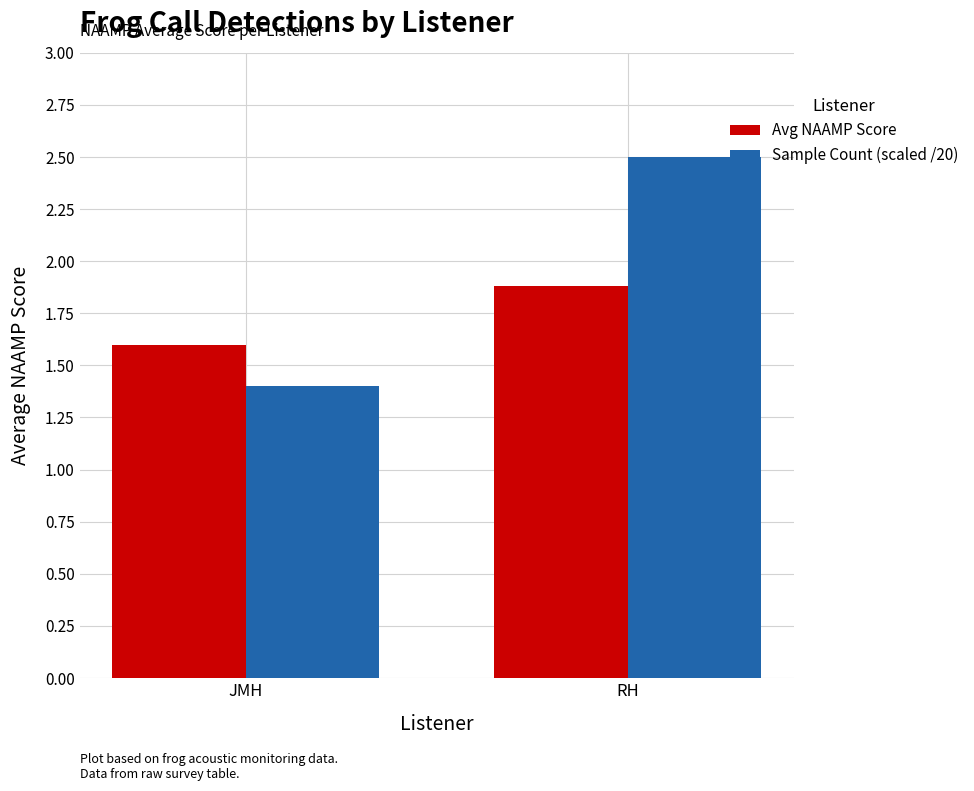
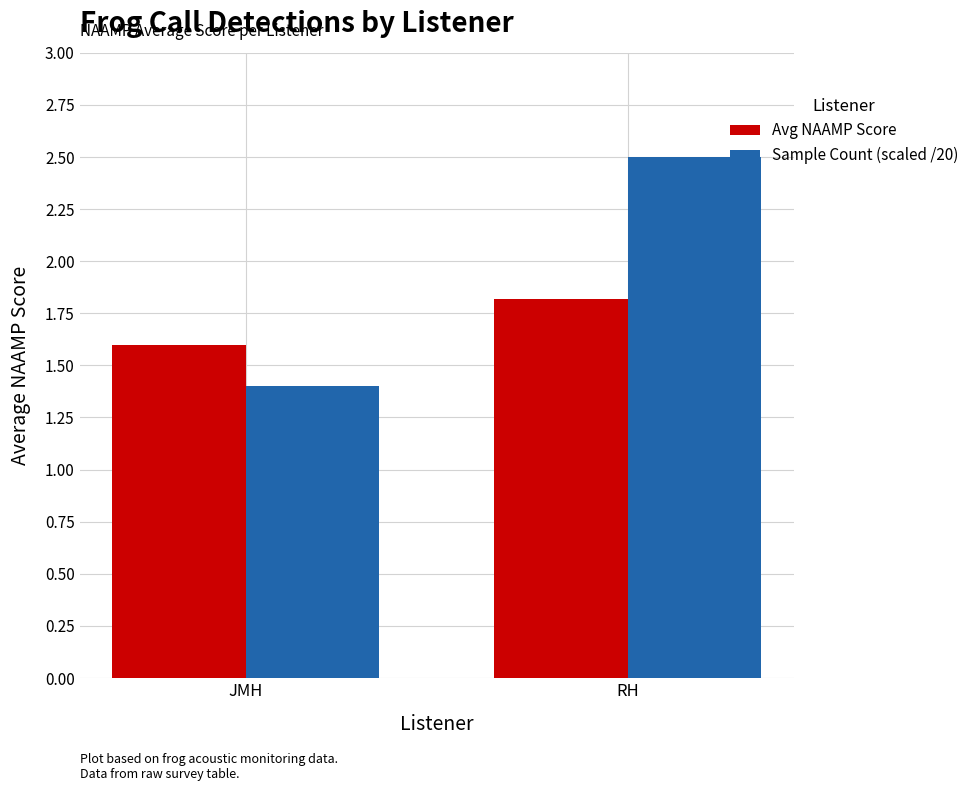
  {
    "Avg NAAMP Score": {
      "JMH": 1.60,
-     "RH": 1.88
+     "RH": 1.82
    },
    "Sample Count (scaled /20)": {
      "JMH": 1.40,
      "RH": 2.50
    }
  }
